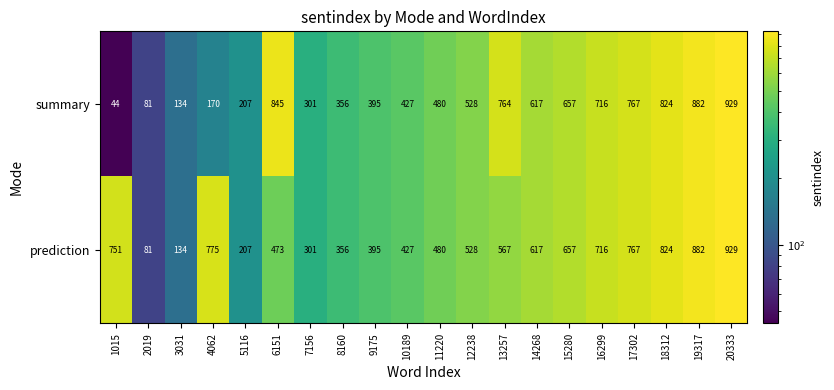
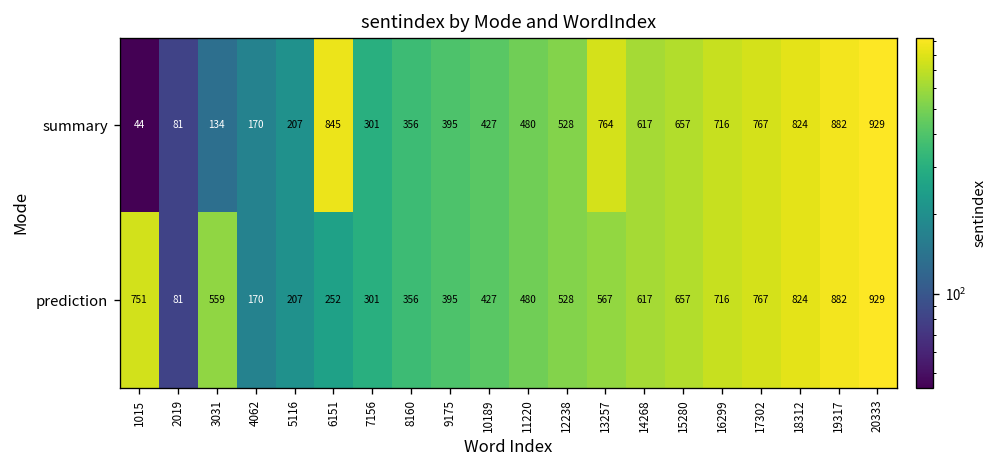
  {
    "summary": {
      "1015": 44,
      "2019": 81,
      "3031": 134,
      "4062": 170,
      "5116": 207,
      "6151": 845,
      "7156": 301,
      "8160": 356,
      "9175": 395,
      "10189": 427,
      "11220": 480,
      "12238": 528,
      "13257": 764,
      "14268": 617,
      "15280": 657,
      "16299": 716,
      "17302": 767,
      "18312": 824,
      "19317": 882,
      "20333": 929
    },
    "prediction": {
      "1015": 751,
      "2019": 81,
-     "3031": 134,
-     "4062": 775,
+     "3031": 559,
+     "4062": 170,
      "5116": 207,
-     "6151": 473,
+     "6151": 252,
      "7156": 301,
      "8160": 356,
      "9175": 395,
      "10189": 427,
      "11220": 480,
      "12238": 528,
      "13257": 567,
      "14268": 617,
      "15280": 657,
      "16299": 716,
      "17302": 767,
      "18312": 824,
      "19317": 882,
      "20333": 929
    }
  }
